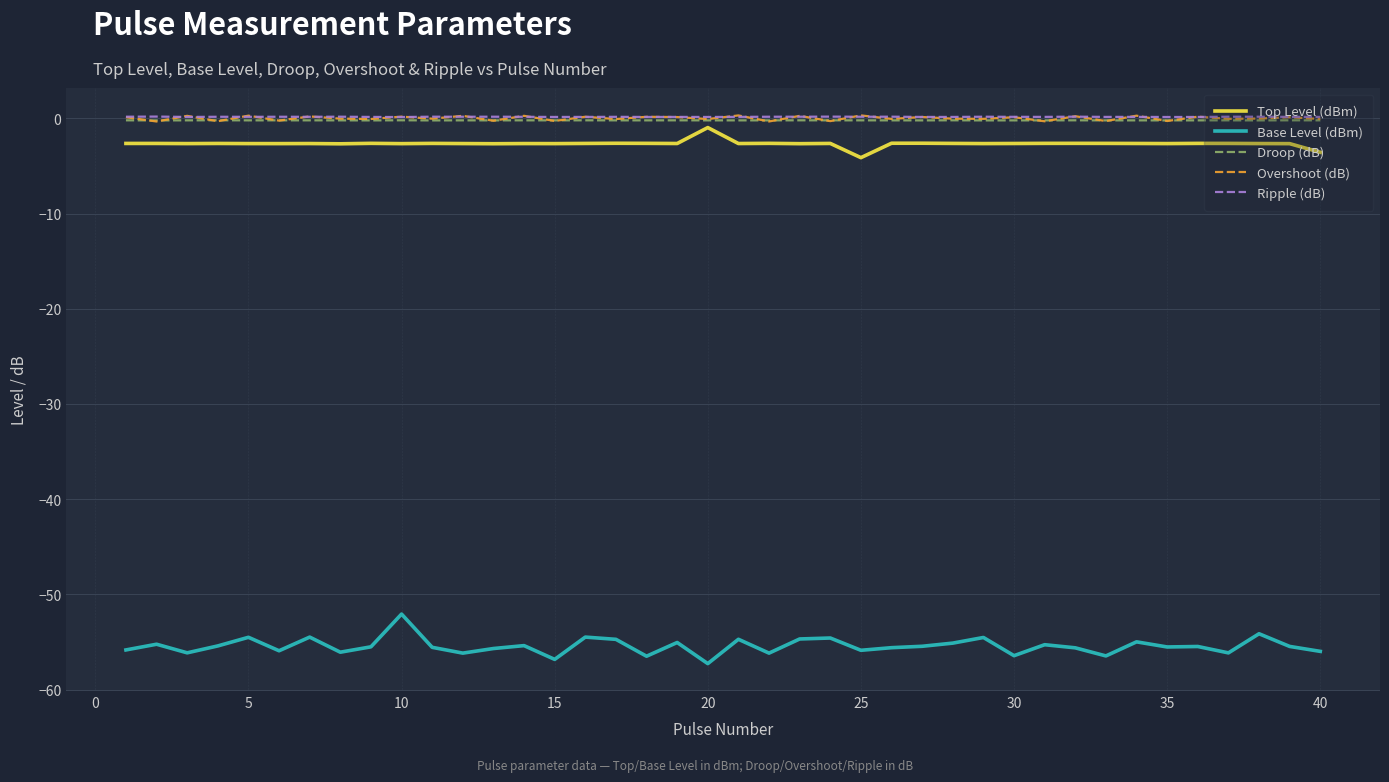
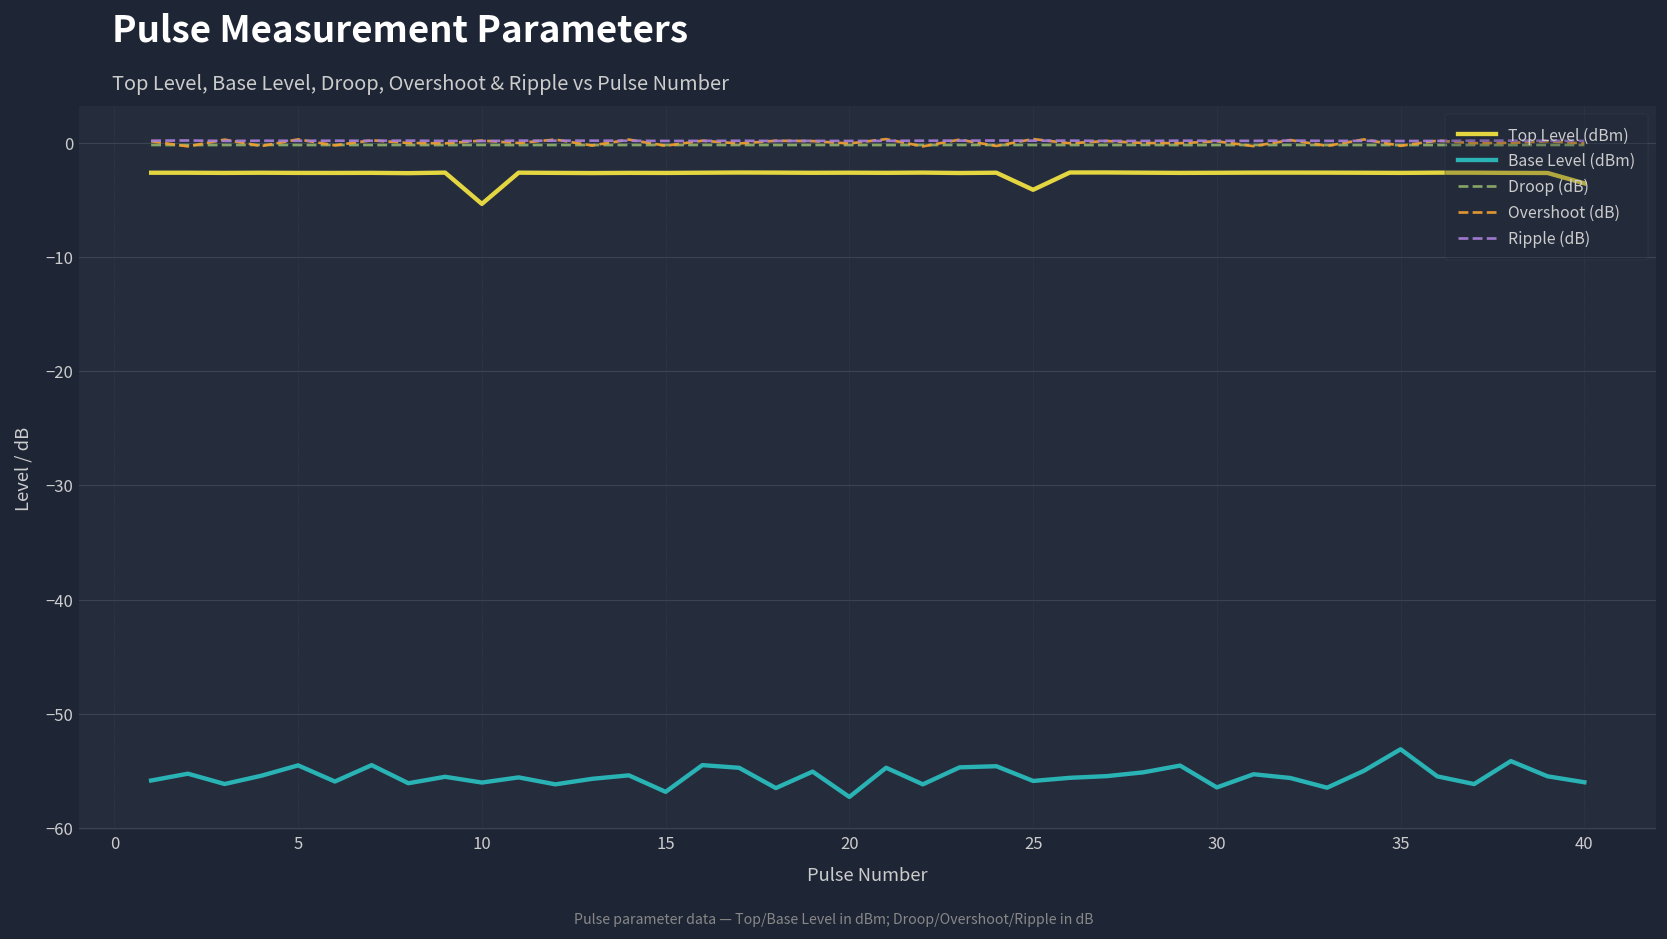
  {
    "Top Level (dBm)": {
      "5": -3,
-     "10": -3,
+     "10": -5,
      "15": -3,
-     "20": -1,
+     "20": -3,
      "25": -4,
      "30": -3,
      "35": -3
    },
    "Base Level (dBm)": {
      "5": -55,
-     "10": -52,
+     "10": -56,
      "15": -57,
      "20": -57,
      "25": -56,
      "30": -56,
-     "35": -56,
+     "35": -53,
      "40": -56
    },
    "Droop (dB)": {
      "5": 0,
      "10": 0,
      "25": 0,
      "30": 0
    },
    "Ripple (dB)": {
      "15": 0,
      "35": 0
    }
  }
